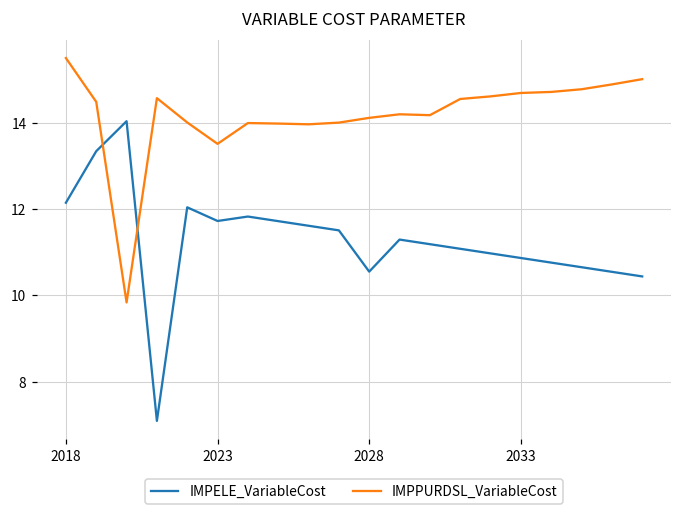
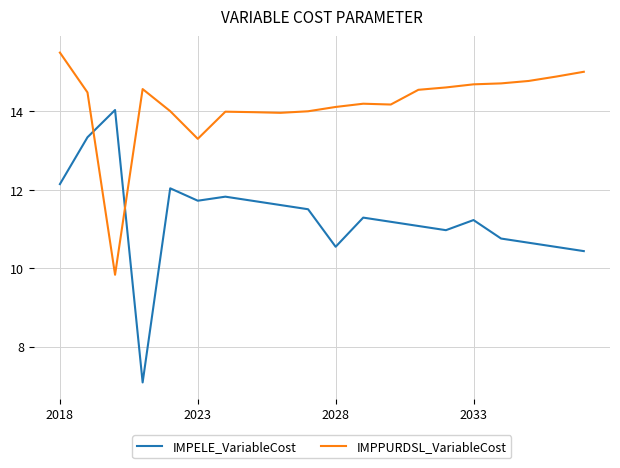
  {
    "IMPELE_VariableCost": {
      "2018": 12.1,
      "2023": 11.7,
      "2028": 10.5,
-     "2033": 10.9
+     "2033": 11.2
    },
    "IMPPURDSL_VariableCost": {
      "2018": 15.5,
-     "2023": 13.5,
+     "2023": 13.3,
      "2028": 14.1,
      "2033": 14.7
    }
  }
